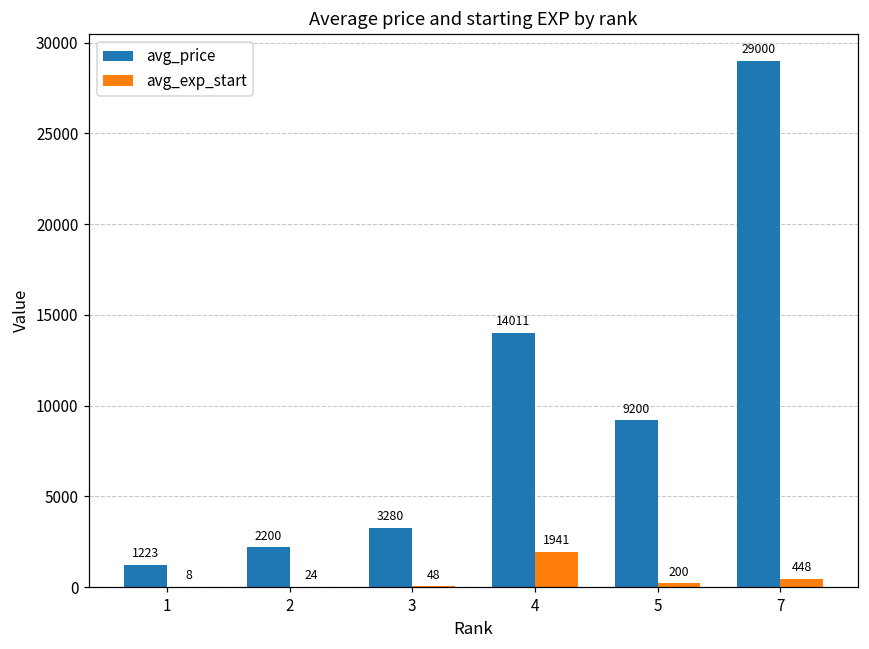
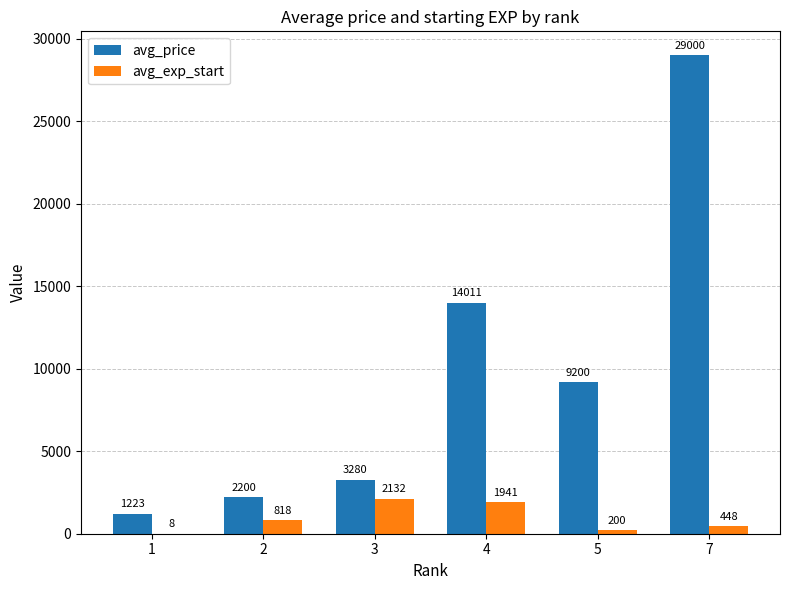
  {
    "avg_price": {
      "1": 1223,
      "2": 2200,
      "3": 3280,
      "4": 14011,
      "5": 9200,
      "7": 29000
    },
    "avg_exp_start": {
      "1": 8,
-     "2": 24,
-     "3": 48,
+     "2": 818,
+     "3": 2132,
      "4": 1941,
      "5": 200,
      "7": 448
    }
  }
